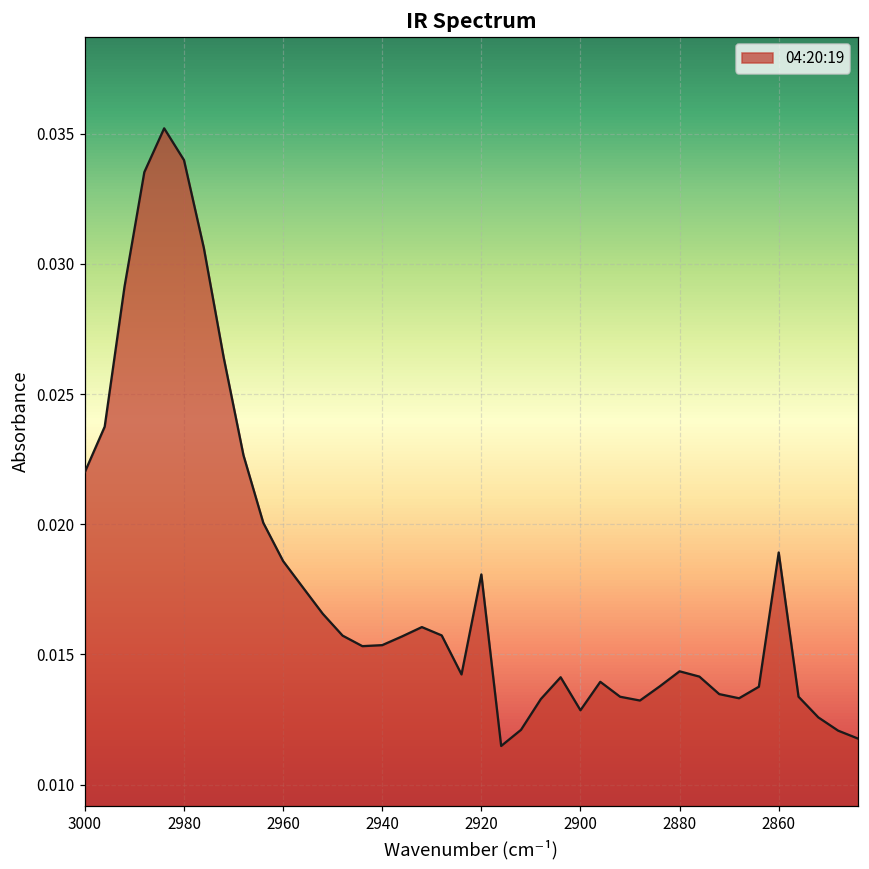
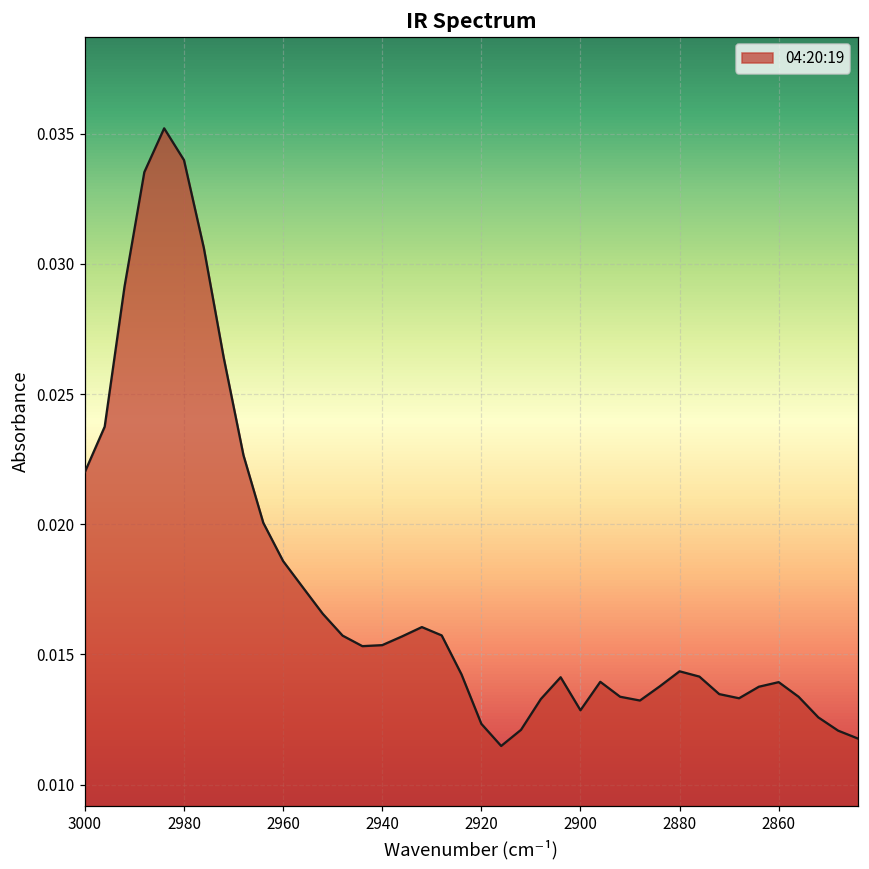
  {
    "3000": 0.0220,
    "2980": 0.0340,
    "2960": 0.0186,
    "2940": 0.0154,
-   "2920": 0.0181,
+   "2920": 0.0123,
    "2900": 0.0129,
    "2880": 0.0144,
-   "2860": 0.0189
+   "2860": 0.0139
  }
